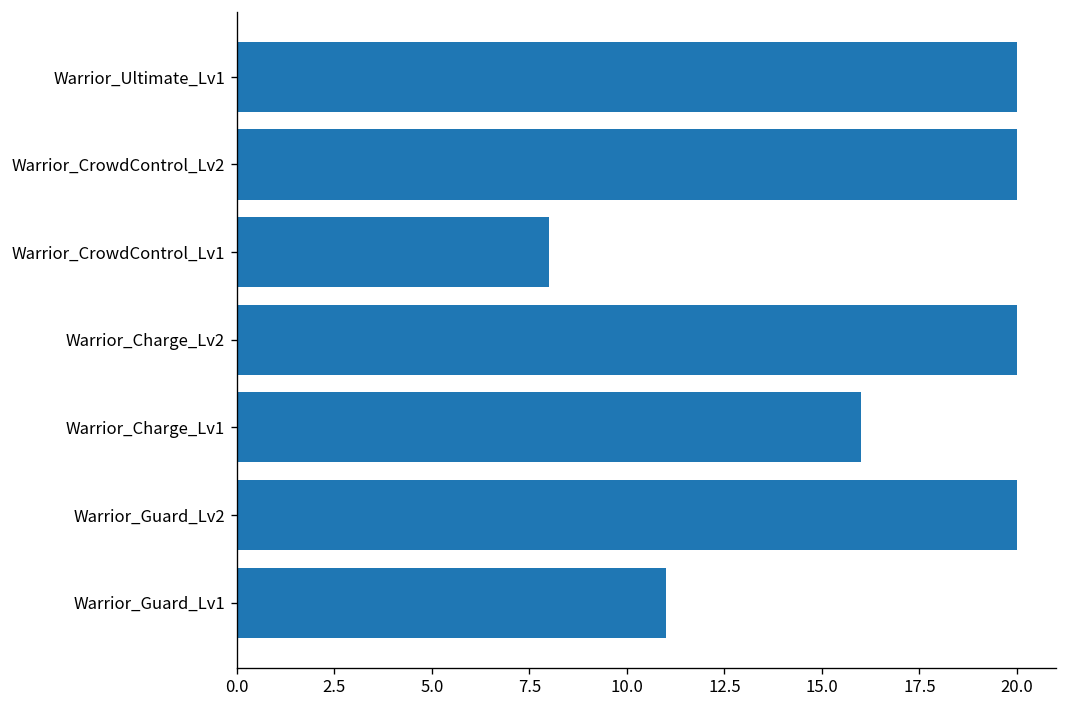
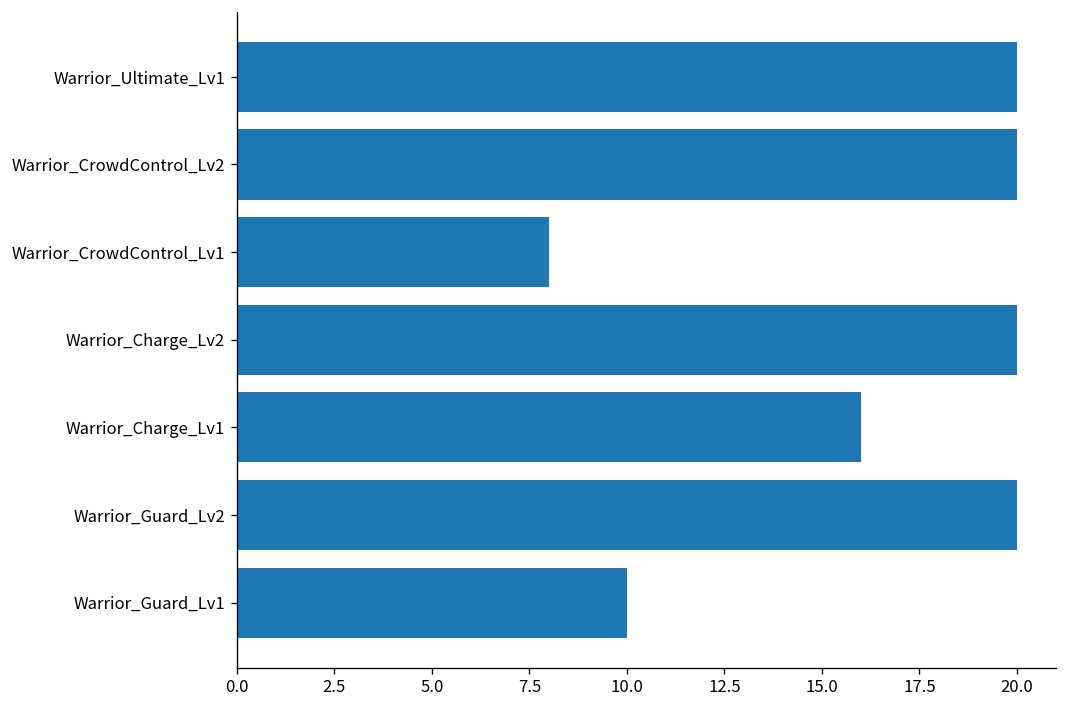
  {
    "Warrior_Ultimate_Lv1": 20,
    "Warrior_CrowdControl_Lv2": 20,
    "Warrior_CrowdControl_Lv1": 8,
    "Warrior_Charge_Lv2": 20,
    "Warrior_Charge_Lv1": 16,
    "Warrior_Guard_Lv2": 20,
-   "Warrior_Guard_Lv1": 11
+   "Warrior_Guard_Lv1": 10
  }
